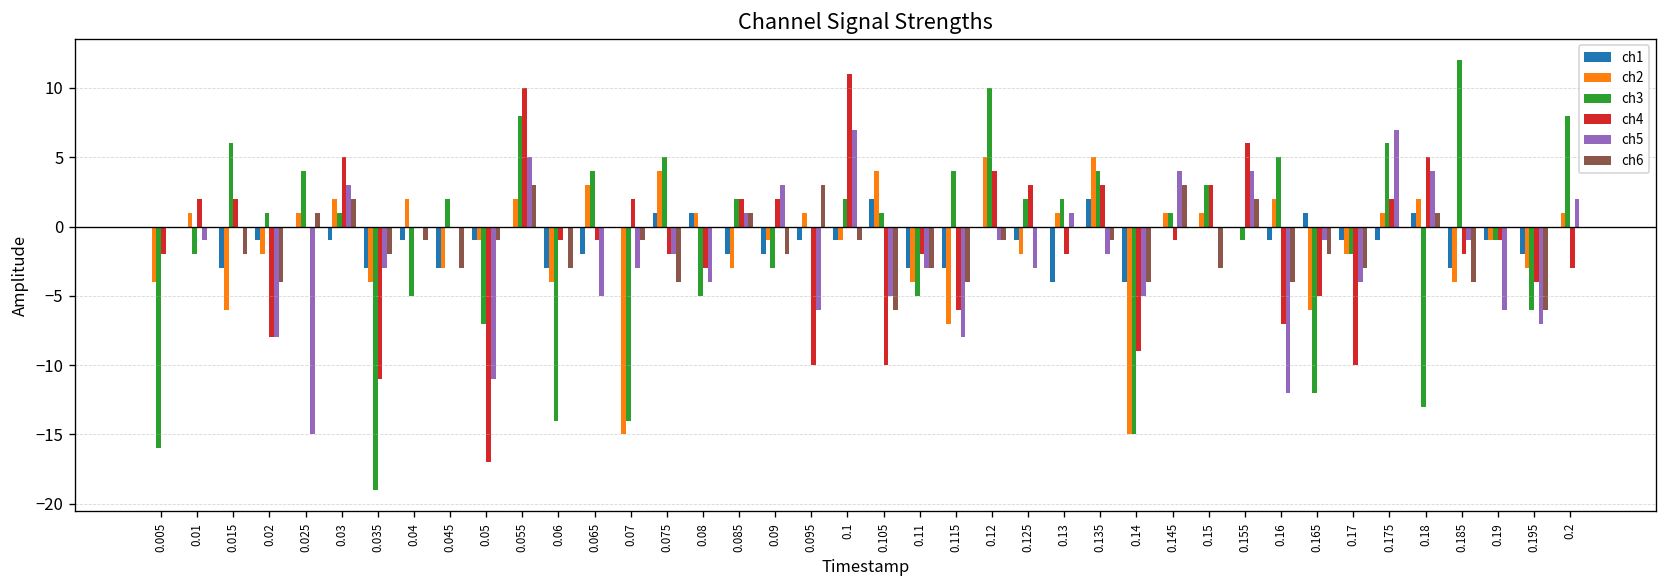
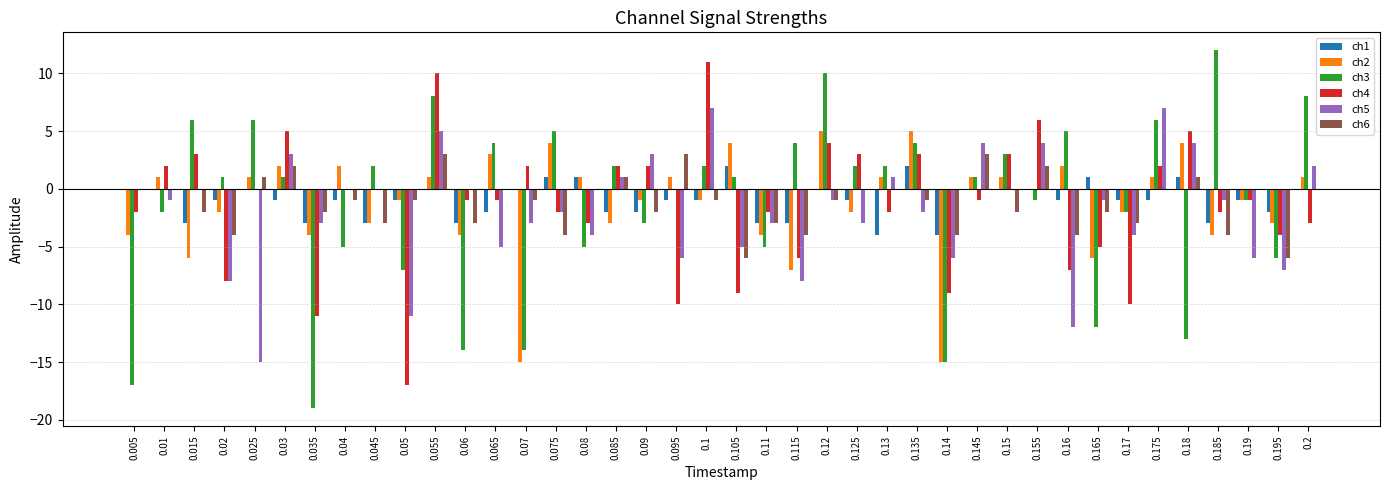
  {
    "ch2": {
      "0.005": -4,
      "0.01": 1,
      "0.015": -6,
      "0.02": -2,
      "0.025": 1,
      "0.03": 2,
      "0.035": -4,
      "0.04": 2,
      "0.045": -3,
      "0.05": -1,
-     "0.055": 2,
+     "0.055": 1,
      "0.06": -4,
      "0.065": 3,
      "0.07": -15,
      "0.075": 4,
      "0.08": 1,
      "0.085": -3,
      "0.09": -1,
      "0.095": 1,
      "0.1": -1,
      "0.105": 4,
      "0.11": -4,
      "0.115": -7,
      "0.12": 5,
      "0.125": -2,
      "0.13": 1,
      "0.135": 5,
      "0.14": -15,
      "0.145": 1,
      "0.15": 1,
      "0.155": 0,
      "0.16": 2,
      "0.165": -6,
      "0.17": -2,
      "0.175": 1,
-     "0.18": 2,
+     "0.18": 4,
      "0.185": -4,
      "0.19": -1,
      "0.195": -3,
      "0.2": 1
    },
    "ch3": {
-     "0.005": -16,
+     "0.005": -17,
      "0.01": -2,
      "0.015": 6,
      "0.02": 1,
-     "0.025": 4,
+     "0.025": 6,
      "0.03": 1,
      "0.035": -19,
      "0.04": -5,
      "0.045": 2,
      "0.05": -7,
      "0.055": 8,
      "0.06": -14,
      "0.065": 4,
      "0.07": -14,
      "0.075": 5,
      "0.08": -5,
      "0.085": 2,
      "0.09": -3,
      "0.095": 0,
      "0.1": 2,
      "0.105": 1,
      "0.11": -5,
      "0.115": 4,
      "0.12": 10,
      "0.125": 2,
      "0.13": 2,
      "0.135": 4,
      "0.14": -15,
      "0.145": 1,
      "0.15": 3,
      "0.155": -1,
      "0.16": 5,
      "0.165": -12,
      "0.17": -2,
      "0.175": 6,
      "0.18": -13,
      "0.185": 12,
      "0.19": -1,
      "0.195": -6,
      "0.2": 8
    },
    "ch4": {
      "0.005": -2,
      "0.01": 2,
-     "0.015": 2,
+     "0.015": 3,
      "0.02": -8,
      "0.025": 0,
      "0.03": 5,
      "0.035": -11,
      "0.04": 0,
      "0.045": 0,
      "0.05": -17,
      "0.055": 10,
      "0.06": -1,
      "0.065": -1,
      "0.07": 2,
      "0.075": -2,
      "0.08": -3,
      "0.085": 2,
      "0.09": 2,
      "0.095": -10,
      "0.1": 11,
-     "0.105": -10,
+     "0.105": -9,
      "0.11": -2,
      "0.115": -6,
      "0.12": 4,
      "0.125": 3,
      "0.13": -2,
      "0.135": 3,
      "0.14": -9,
      "0.145": -1,
      "0.15": 3,
      "0.155": 6,
      "0.16": -7,
      "0.165": -5,
      "0.17": -10,
      "0.175": 2,
      "0.18": 5,
      "0.185": -2,
      "0.19": -1,
      "0.195": -4,
      "0.2": -3
    },
    "ch5": {
      "0.005": 0,
      "0.01": -1,
      "0.015": 0,
      "0.02": -8,
      "0.025": -15,
      "0.03": 3,
      "0.035": -3,
      "0.04": 0,
      "0.045": 0,
      "0.05": -11,
      "0.055": 5,
      "0.06": 0,
      "0.065": -5,
      "0.07": -3,
      "0.075": -2,
      "0.08": -4,
      "0.085": 1,
      "0.09": 3,
      "0.095": -6,
      "0.1": 7,
      "0.105": -5,
      "0.11": -3,
      "0.115": -8,
      "0.12": -1,
      "0.125": -3,
      "0.13": 1,
      "0.135": -2,
-     "0.14": -5,
+     "0.14": -6,
      "0.145": 4,
      "0.15": 0,
      "0.155": 4,
      "0.16": -12,
      "0.165": -1,
      "0.17": -4,
      "0.175": 7,
      "0.18": 4,
      "0.185": -1,
      "0.19": -6,
      "0.195": -7,
      "0.2": 2
    },
    "ch6": {
      "0.005": 0,
      "0.01": 0,
      "0.015": -2,
      "0.02": -4,
      "0.025": 1,
      "0.03": 2,
      "0.035": -2,
      "0.04": -1,
      "0.045": -3,
      "0.05": -1,
      "0.055": 3,
      "0.06": -3,
      "0.065": 0,
      "0.07": -1,
      "0.075": -4,
      "0.08": 0,
      "0.085": 1,
      "0.09": -2,
      "0.095": 3,
      "0.1": -1,
      "0.105": -6,
      "0.11": -3,
      "0.115": -4,
      "0.12": -1,
      "0.125": 0,
      "0.13": 0,
      "0.135": -1,
      "0.14": -4,
      "0.145": 3,
-     "0.15": -3,
+     "0.15": -2,
      "0.155": 2,
      "0.16": -4,
      "0.165": -2,
      "0.17": -3,
      "0.175": 0,
      "0.18": 1,
      "0.185": -4,
      "0.19": 0,
      "0.195": -6,
      "0.2": 0
    }
  }
